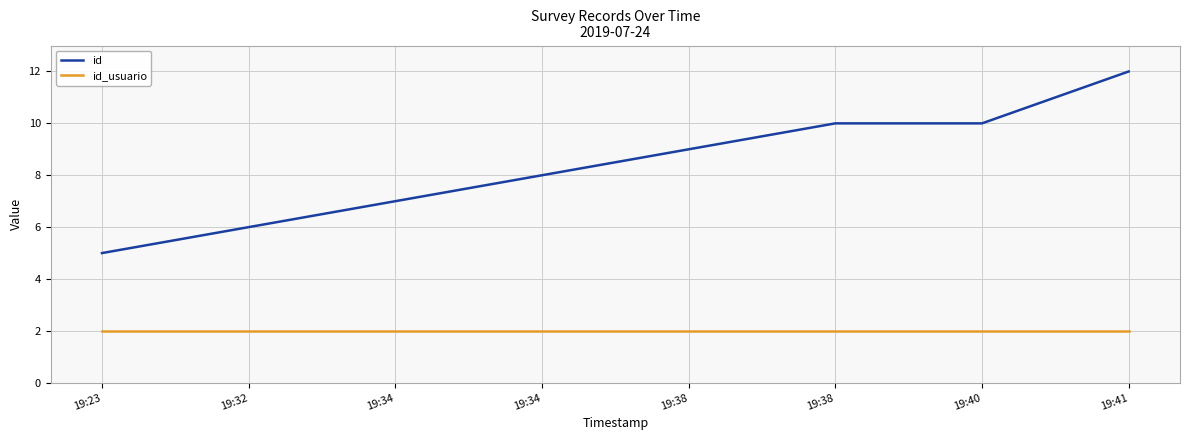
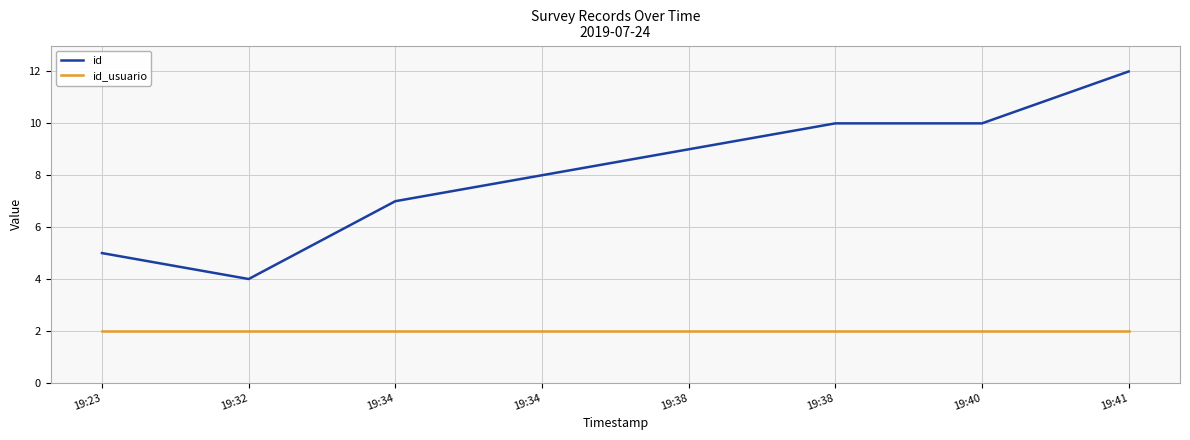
  {
    "id": {
      "19:23": 5,
-     "19:32": 6,
+     "19:32": 4,
      "19:40": 10,
      "19:41": 12
    },
    "id_usuario": {
      "19:23": 2,
      "19:32": 2,
      "19:40": 2,
      "19:41": 2
    }
  }
